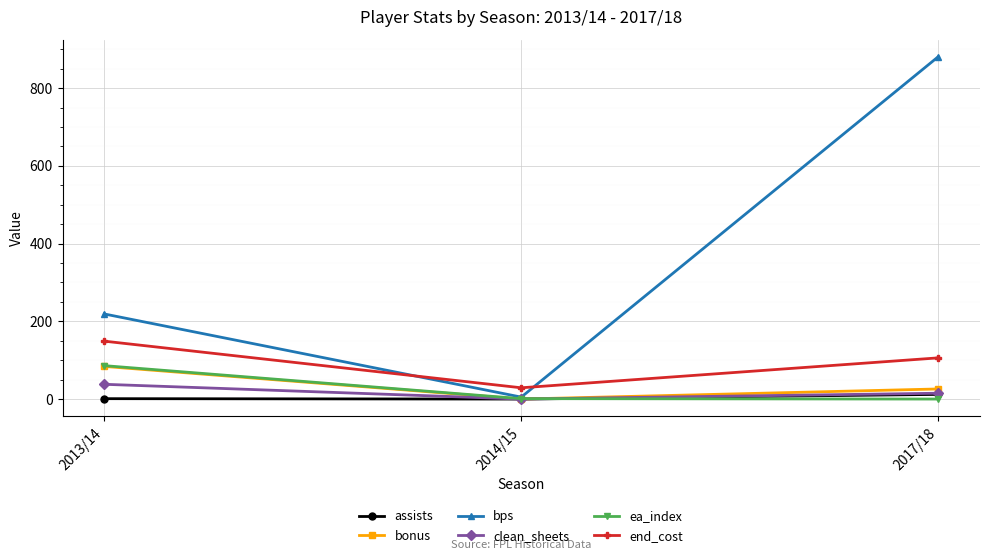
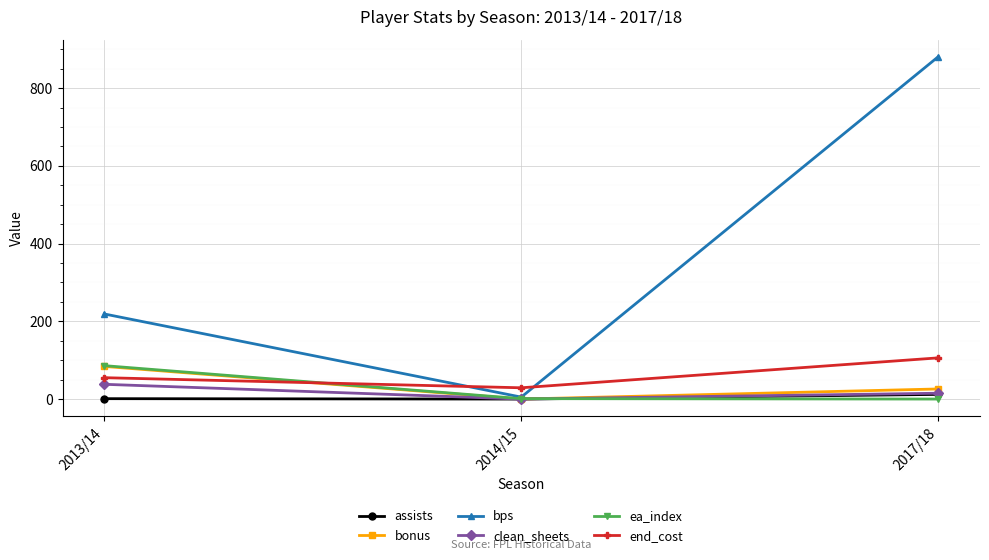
  {
    "assists": {
      "2013/14": 0
    },
    "bonus": {
      "2017/18": 30
    },
    "bps": {
      "2013/14": 220,
      "2017/18": 880
    },
    "clean_sheets": {
      "2013/14": 40
    },
    "ea_index": {
      "2017/18": 0
    },
    "end_cost": {
-     "2013/14": 150,
+     "2013/14": 60,
      "2014/15": 30,
      "2017/18": 110
    }
  }
